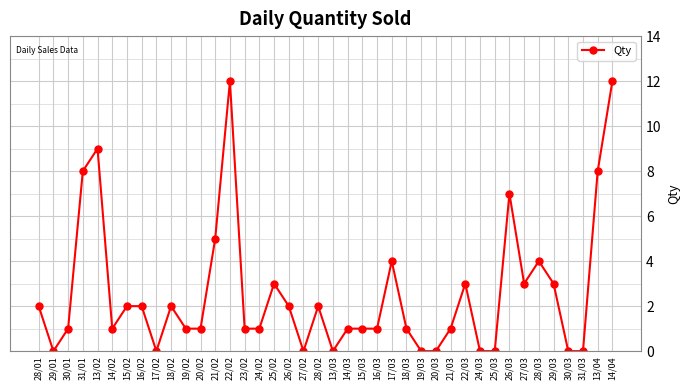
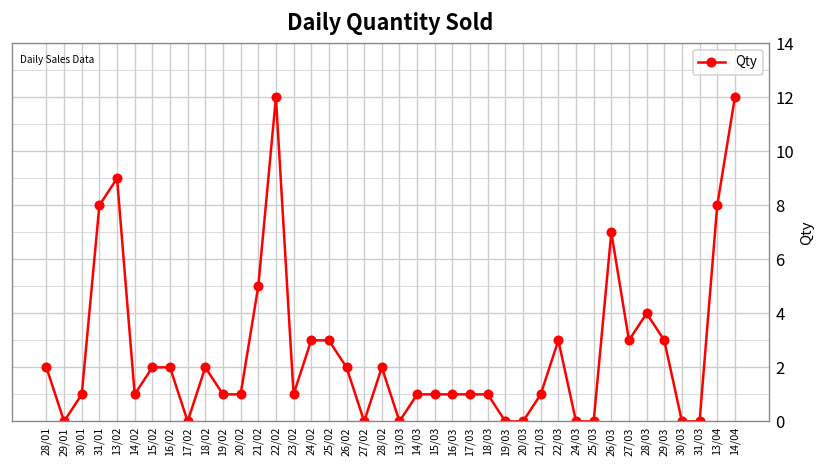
  {
    "28/01": 2,
    "29/01": 0,
    "30/01": 1,
    "31/01": 8,
    "13/02": 9,
    "14/02": 1,
    "15/02": 2,
    "16/02": 2,
    "17/02": 0,
    "18/02": 2,
    "19/02": 1,
    "20/02": 1,
    "21/02": 5,
    "22/02": 12,
    "23/02": 1,
-   "24/02": 1,
+   "24/02": 3,
    "25/02": 3,
    "26/02": 2,
    "27/02": 0,
    "28/02": 2,
    "13/03": 0,
    "14/03": 1,
    "15/03": 1,
    "16/03": 1,
-   "17/03": 4,
+   "17/03": 1,
    "18/03": 1,
    "19/03": 0,
    "20/03": 0,
    "21/03": 1,
    "22/03": 3,
    "24/03": 0,
    "25/03": 0,
    "26/03": 7,
    "27/03": 3,
    "28/03": 4,
    "29/03": 3,
    "30/03": 0,
    "31/03": 0,
    "13/04": 8,
    "14/04": 12
  }
